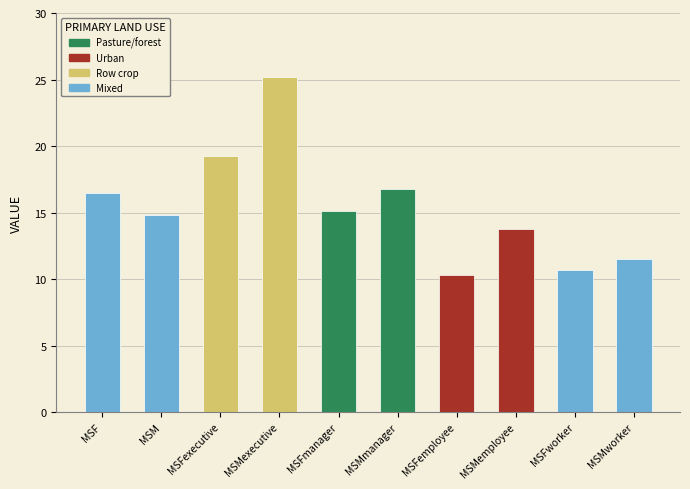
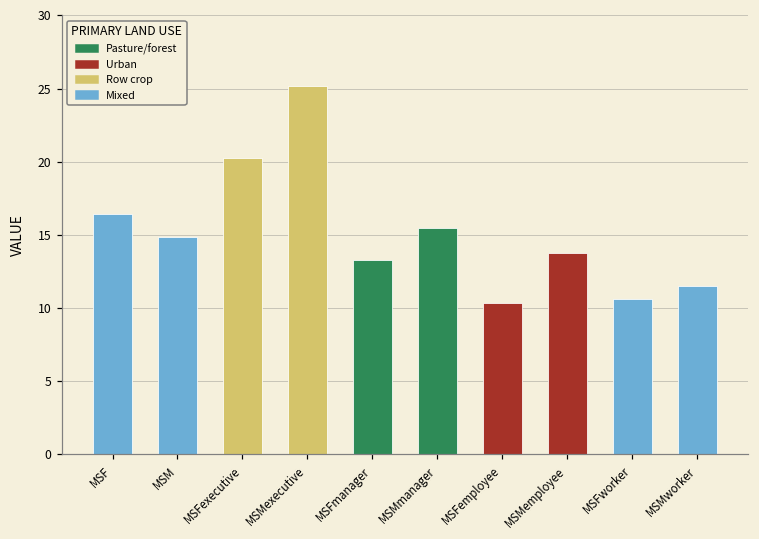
  {
    "MSF": 16.4,
    "MSM": 14.8,
-   "MSFexecutive": 19.3,
+   "MSFexecutive": 20.2,
    "MSMexecutive": 25.2,
-   "MSFmanager": 15.1,
-   "MSMmanager": 16.8,
+   "MSFmanager": 13.3,
+   "MSMmanager": 15.5,
    "MSFemployee": 10.3,
    "MSMemployee": 13.8,
    "MSFworker": 10.6,
    "MSMworker": 11.5
  }
